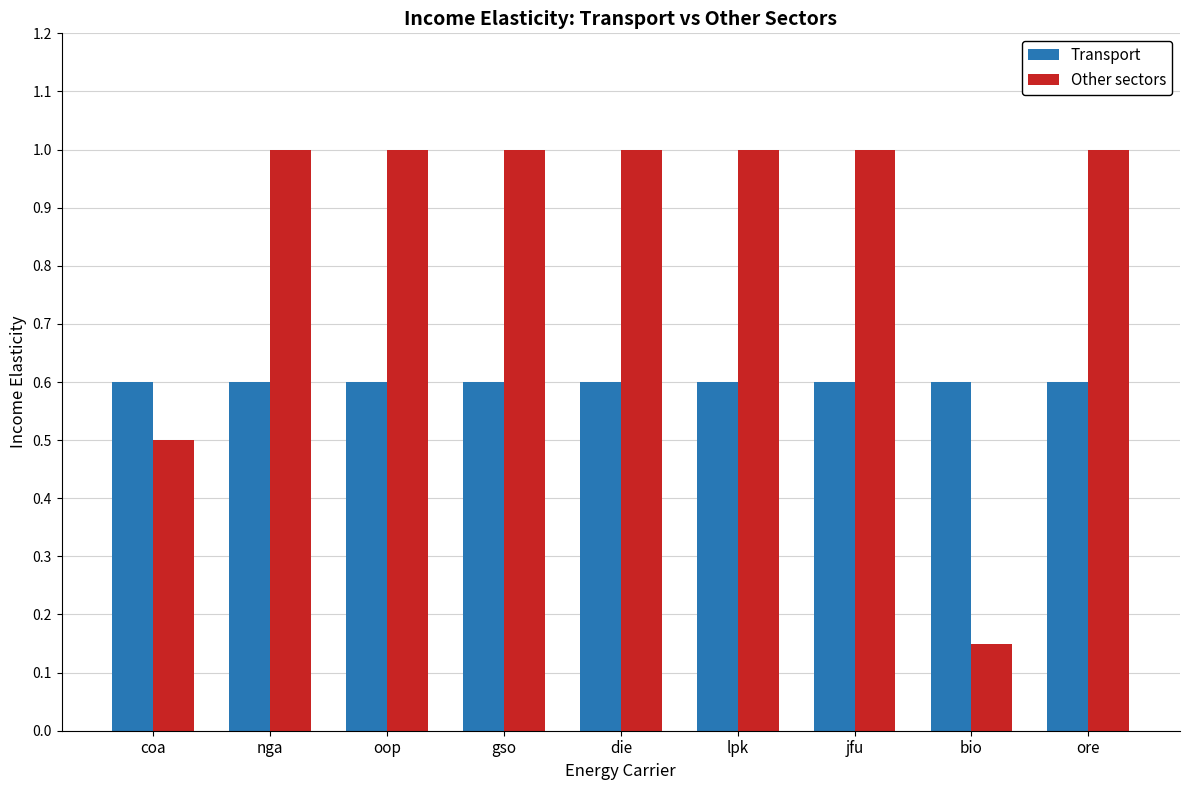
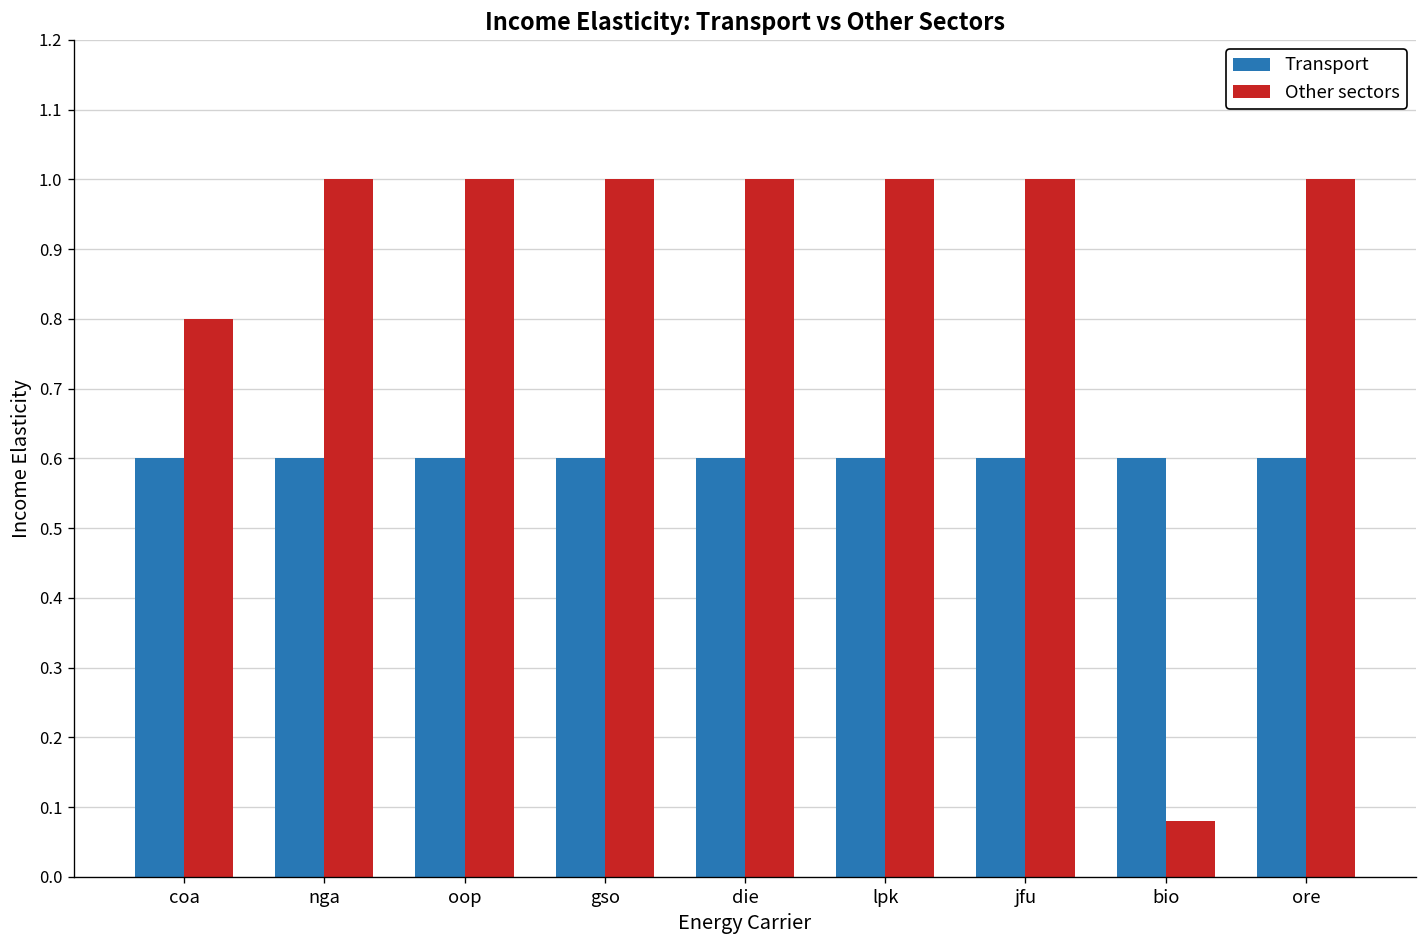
  {
    "Transport": {
      "coa": 0.60,
      "nga": 0.60,
      "oop": 0.60,
      "gso": 0.60,
      "die": 0.60,
      "lpk": 0.60,
      "jfu": 0.60,
      "bio": 0.60,
      "ore": 0.60
    },
    "Other sectors": {
-     "coa": 0.5,
+     "coa": 0.8,
      "nga": 1.00,
      "oop": 1.00,
      "gso": 1.00,
      "die": 1.00,
      "lpk": 1.00,
      "jfu": 1.00,
-     "bio": 0.15,
+     "bio": 0.08,
      "ore": 1.00
    }
  }
